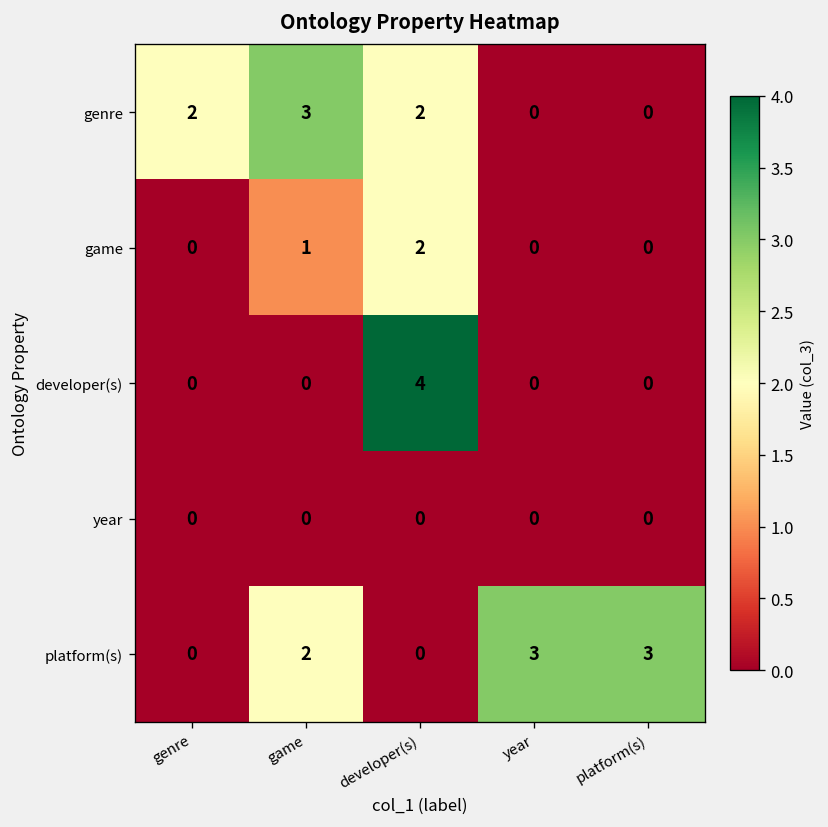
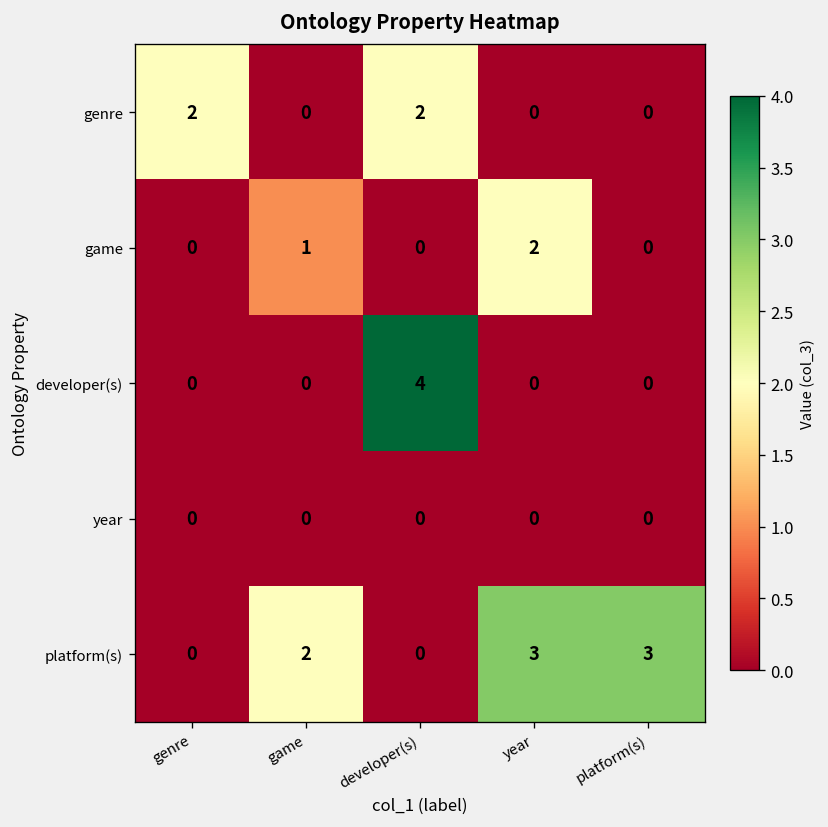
  {
    "genre": {
      "genre": 2,
-     "game": 3,
+     "game": 0,
      "developer(s)": 2,
      "year": 0,
      "platform(s)": 0
    },
    "game": {
      "genre": 0,
      "game": 1,
-     "developer(s)": 2,
-     "year": 0,
+     "developer(s)": 0,
+     "year": 2,
      "platform(s)": 0
    },
    "developer(s)": {
      "genre": 0,
      "game": 0,
      "developer(s)": 4,
      "year": 0,
      "platform(s)": 0
    },
    "year": {
      "genre": 0,
      "game": 0,
      "developer(s)": 0,
      "year": 0,
      "platform(s)": 0
    },
    "platform(s)": {
      "genre": 0,
      "game": 2,
      "developer(s)": 0,
      "year": 3,
      "platform(s)": 3
    }
  }
